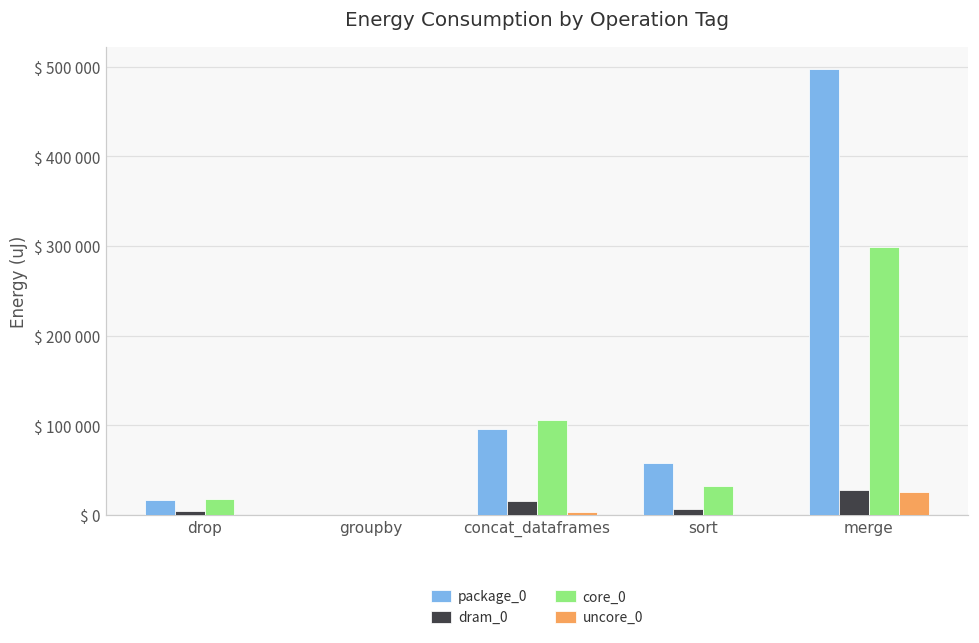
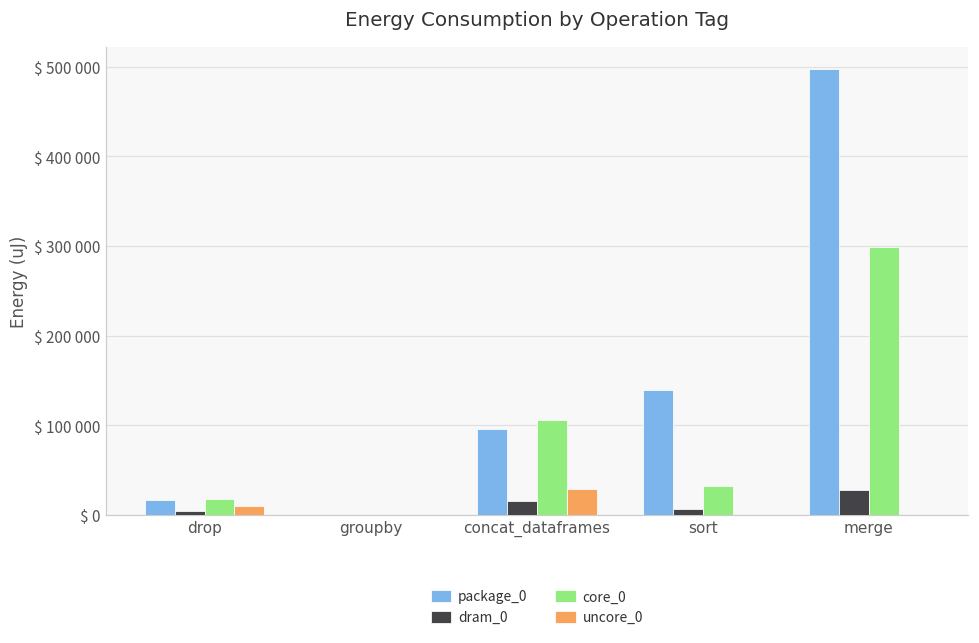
  {
    "package_0": {
      "drop": "$ 20000",
      "groupby": "$ 0",
      "concat_dataframes": "$ 100000",
-     "sort": "$ 60000",
+     "sort": "$ 140000",
      "merge": "$ 500000"
    },
    "dram_0": {
      "drop": "$ 0",
      "groupby": "$ 0",
      "concat_dataframes": "$ 20000",
      "sort": "$ 10000",
      "merge": "$ 30000"
    },
    "core_0": {
      "drop": "$ 20000",
      "groupby": "$ 0",
      "concat_dataframes": "$ 110000",
      "sort": "$ 30000",
      "merge": "$ 300000"
    },
    "uncore_0": {
-     "drop": "$ 0",
+     "drop": "$ 10000",
      "groupby": "$ 0",
-     "concat_dataframes": "$ 0",
+     "concat_dataframes": "$ 30000",
      "sort": "$ 0",
-     "merge": "$ 30000"
+     "merge": "$ 0"
    }
  }
